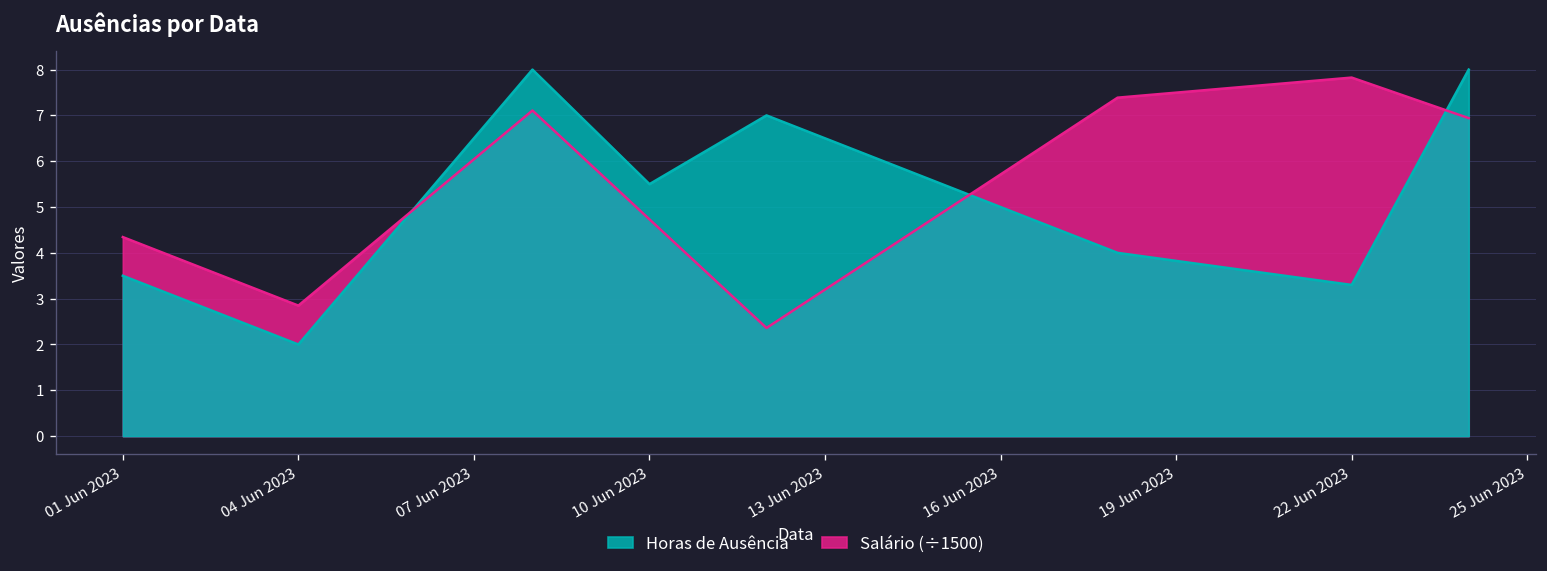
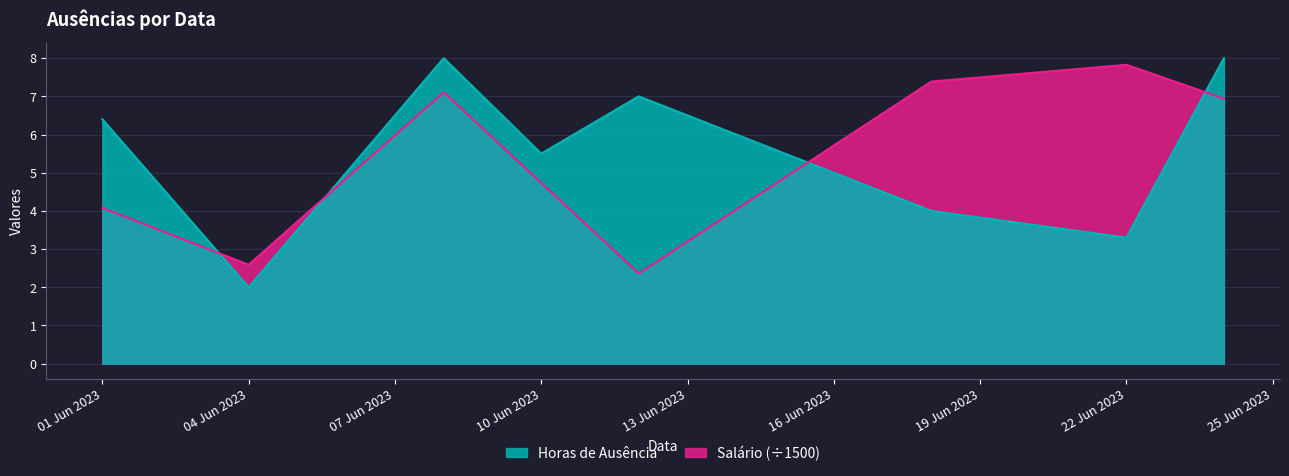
  {
    "Horas de Ausência": {
-     "01 Jun 2023": 3.5,
+     "01 Jun 2023": 6.4,
      "04 Jun 2023": 2.0,
      "10 Jun 2023": 5.5,
      "22 Jun 2023": 3.3
    },
    "Salário (÷1500)": {
-     "01 Jun 2023": 4.3,
-     "04 Jun 2023": 2.8,
+     "01 Jun 2023": 4.1,
+     "04 Jun 2023": 2.6,
      "10 Jun 2023": 4.7,
      "22 Jun 2023": 7.8
    }
  }
